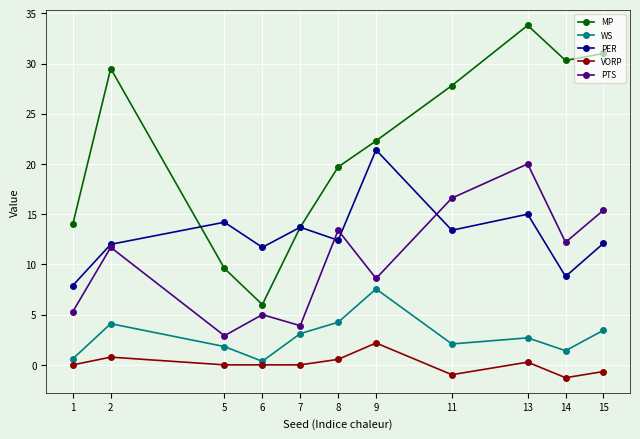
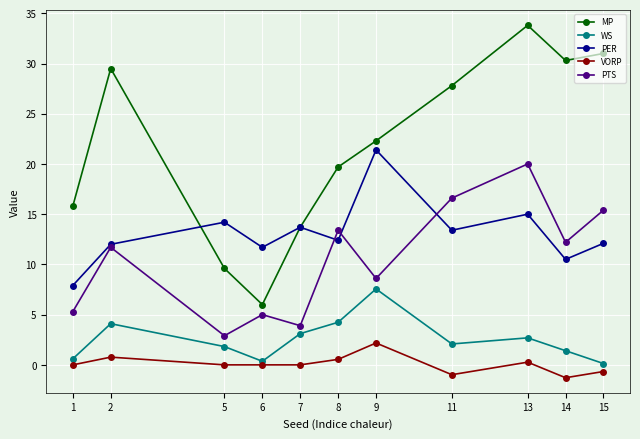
  {
    "MP": {
-     "1": 14.0,
+     "1": 15.8,
      "2": 29.5,
      "5": 9.6,
      "6": 6.0,
      "8": 19.7,
      "9": 22.3,
      "11": 27.8,
      "13": 33.8,
      "14": 30.3
    },
    "WS": {
      "1": 0.6,
      "2": 4.1,
      "5": 1.8,
      "6": 0.4,
      "7": 3.1,
      "8": 4.2,
      "9": 7.6,
      "11": 2.1,
      "13": 2.7,
      "14": 1.4,
-     "15": 3.4
+     "15": 0.1
    },
    "PER": {
      "1": 7.9,
      "2": 12.0,
      "5": 14.2,
      "6": 11.7,
      "8": 12.4,
      "9": 21.4,
      "11": 13.4,
      "13": 15.0,
-     "14": 8.8,
+     "14": 10.5,
      "15": 12.1
    },
    "VORP": {
      "1": 0.0,
      "2": 0.8,
      "5": 0.0,
      "6": 0.0,
      "7": 0.0,
      "8": 0.5,
      "9": 2.2,
      "11": -1.0,
      "13": 0.3,
      "14": -1.3,
      "15": -0.7
    },
    "PTS": {
      "1": 5.3,
      "2": 11.7,
      "5": 2.9,
      "6": 5.0,
      "7": 3.9,
      "8": 13.4,
      "9": 8.6,
      "11": 16.6,
      "13": 20.0,
      "14": 12.2,
      "15": 15.4
    }
  }
